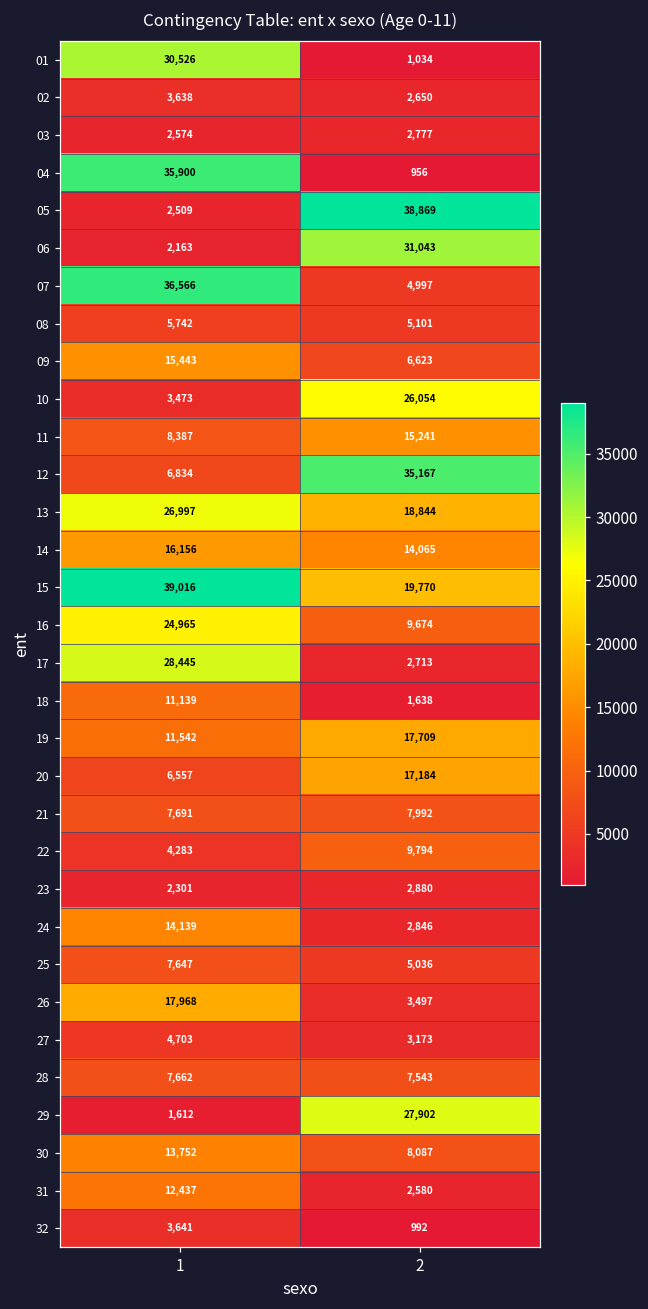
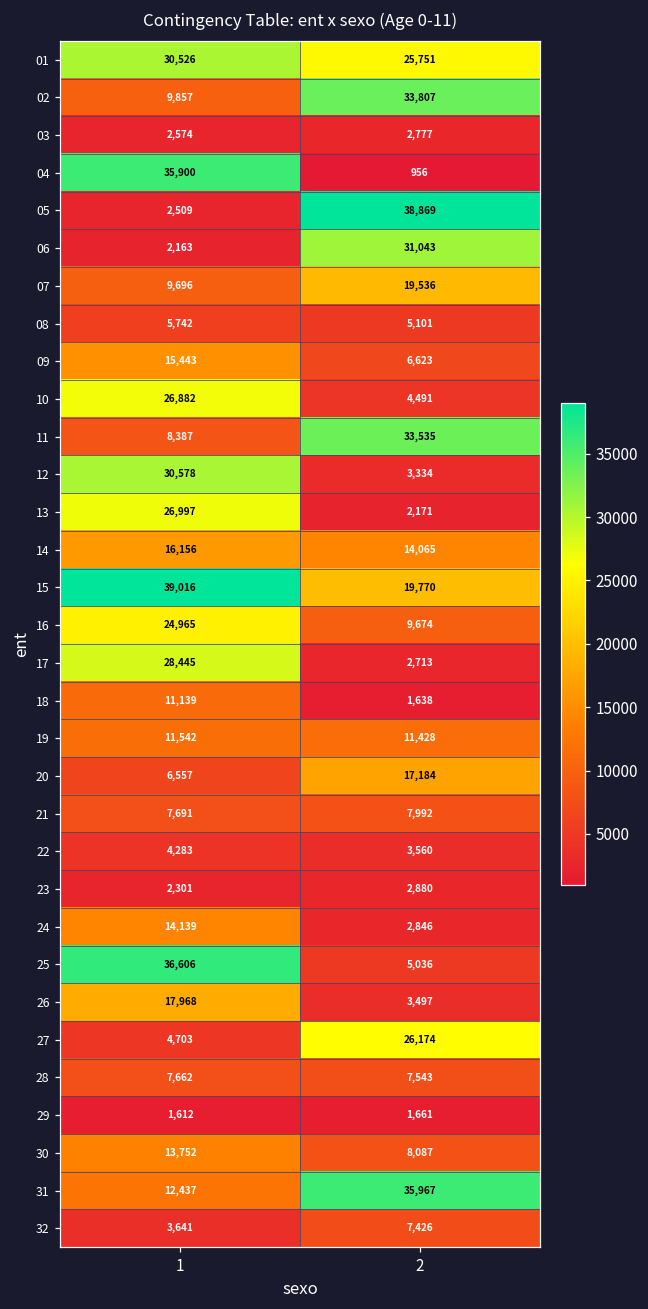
  {
    "01": {
      "1": "30,526",
-     "2": "1,034"
+     "2": "25,751"
    },
    "02": {
-     "1": "3,638",
-     "2": "2,650"
+     "1": "9,857",
+     "2": "33,807"
    },
    "03": {
      "1": "2,574",
      "2": "2,777"
    },
    "04": {
      "1": "35,900",
      "2": "956"
    },
    "05": {
      "1": "2,509",
      "2": "38,869"
    },
    "06": {
      "1": "2,163",
      "2": "31,043"
    },
    "07": {
-     "1": "36,566",
-     "2": "4,997"
+     "1": "9,696",
+     "2": "19,536"
    },
    "08": {
      "1": "5,742",
      "2": "5,101"
    },
    "09": {
      "1": "15,443",
      "2": "6,623"
    },
    "10": {
-     "1": "3,473",
-     "2": "26,054"
+     "1": "26,882",
+     "2": "4,491"
    },
    "11": {
      "1": "8,387",
-     "2": "15,241"
+     "2": "33,535"
    },
    "12": {
-     "1": "6,834",
-     "2": "35,167"
+     "1": "30,578",
+     "2": "3,334"
    },
    "13": {
      "1": "26,997",
-     "2": "18,844"
+     "2": "2,171"
    },
    "14": {
      "1": "16,156",
      "2": "14,065"
    },
    "15": {
      "1": "39,016",
      "2": "19,770"
    },
    "16": {
      "1": "24,965",
      "2": "9,674"
    },
    "17": {
      "1": "28,445",
      "2": "2,713"
    },
    "18": {
      "1": "11,139",
      "2": "1,638"
    },
    "19": {
      "1": "11,542",
-     "2": "17,709"
+     "2": "11,428"
    },
    "20": {
      "1": "6,557",
      "2": "17,184"
    },
    "21": {
      "1": "7,691",
      "2": "7,992"
    },
    "22": {
      "1": "4,283",
-     "2": "9,794"
+     "2": "3,560"
    },
    "23": {
      "1": "2,301",
      "2": "2,880"
    },
    "24": {
      "1": "14,139",
      "2": "2,846"
    },
    "25": {
-     "1": "7,647",
+     "1": "36,606",
      "2": "5,036"
    },
    "26": {
      "1": "17,968",
      "2": "3,497"
    },
    "27": {
      "1": "4,703",
-     "2": "3,173"
+     "2": "26,174"
    },
    "28": {
      "1": "7,662",
      "2": "7,543"
    },
    "29": {
      "1": "1,612",
-     "2": "27,902"
+     "2": "1,661"
    },
    "30": {
      "1": "13,752",
      "2": "8,087"
    },
    "31": {
      "1": "12,437",
-     "2": "2,580"
+     "2": "35,967"
    },
    "32": {
      "1": "3,641",
-     "2": "992"
+     "2": "7,426"
    }
  }
